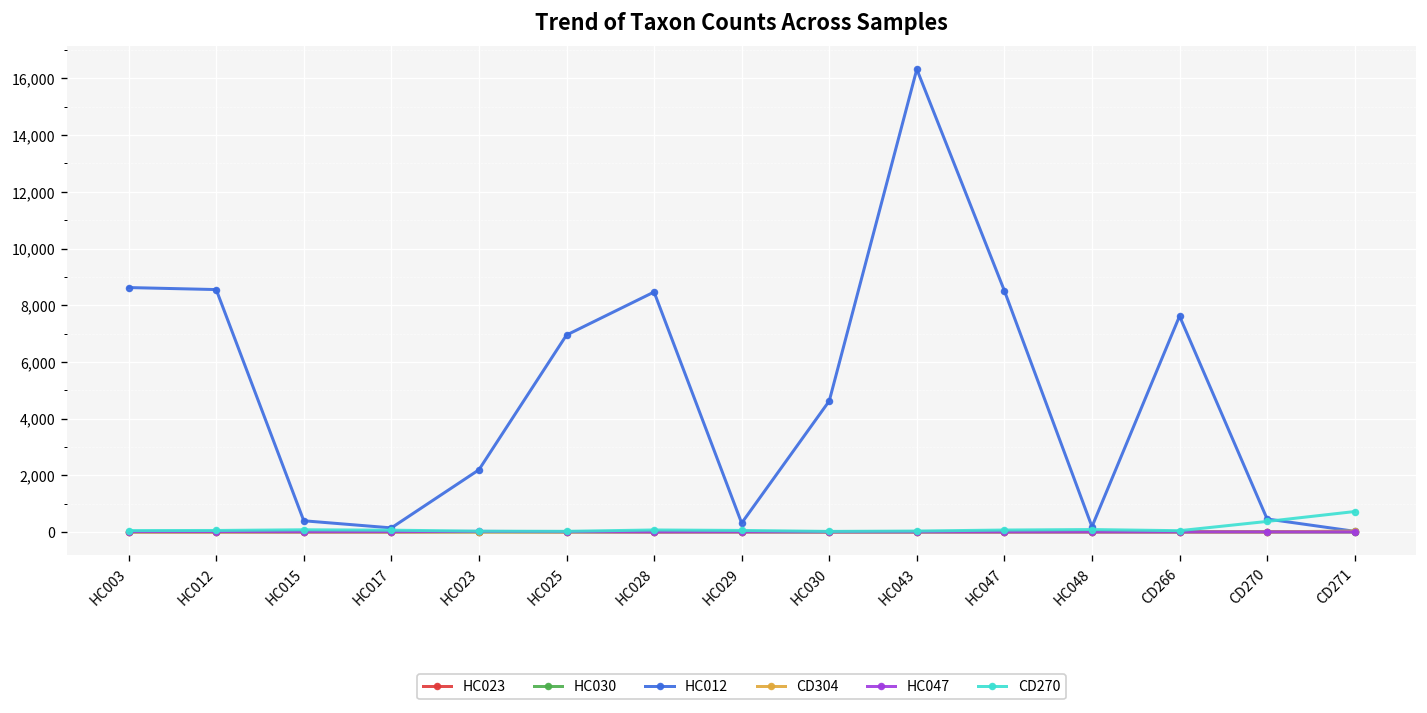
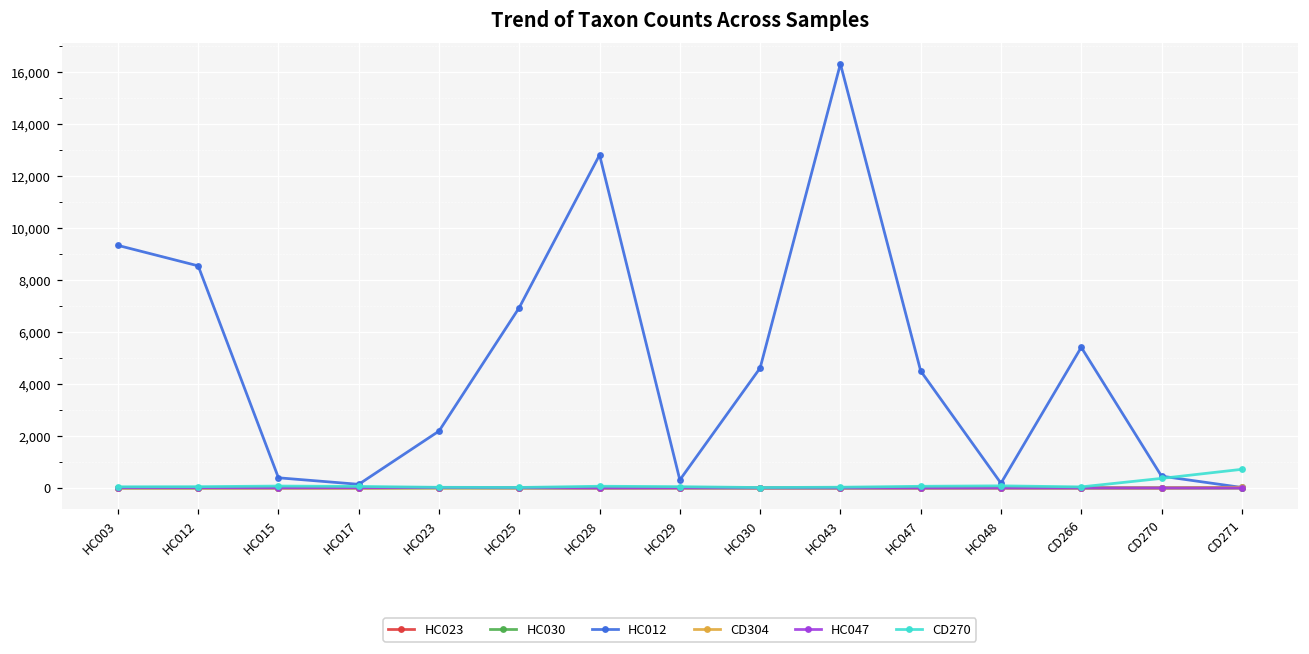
  {
    "HC012": {
-     "HC003": "8,600",
+     "HC003": "9,300",
      "HC012": "8,600",
      "HC015": "400",
      "HC023": "2,200",
      "HC025": "6,900",
-     "HC028": "8,500",
+     "HC028": "12,800",
      "HC029": "300",
      "HC030": "4,600",
      "HC043": "16,300",
-     "HC047": "8,500",
-     "CD266": "7,600"
+     "HC047": "4,500",
+     "CD266": "5,400"
    },
    "CD270": {
      "CD271": "700"
    }
  }
